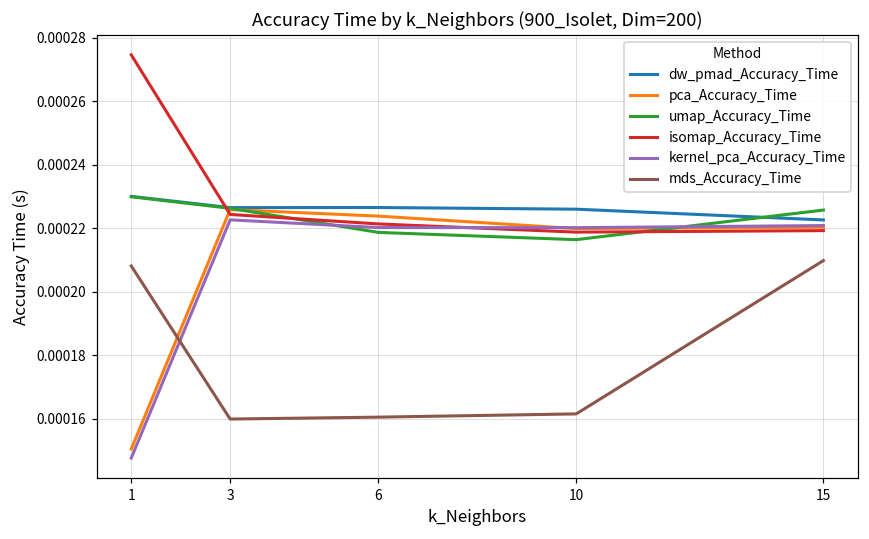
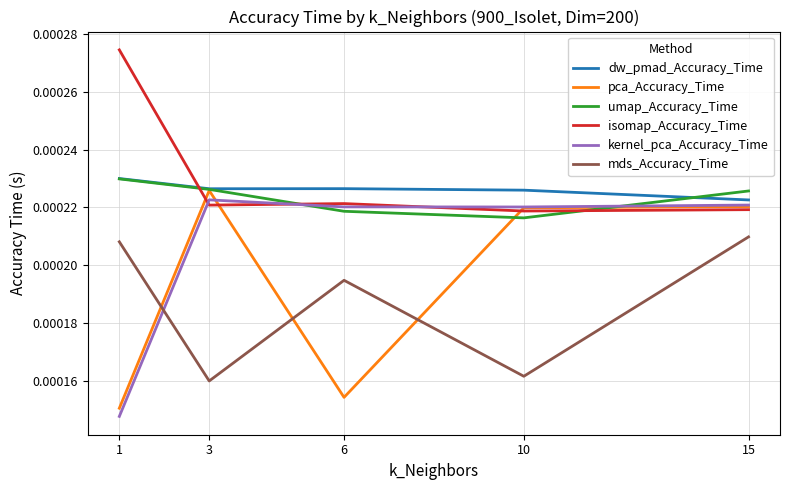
  {
    "dw_pmad_Accuracy_Time": {
      "6": 0.000227,
      "10": 0.000226,
      "15": 0.000223
    },
    "pca_Accuracy_Time": {
      "1": 0.000150,
-     "6": 0.000224
+     "6": 0.000154
    },
    "umap_Accuracy_Time": {
      "6": 0.000219,
      "10": 0.000216,
      "15": 0.000226
    },
    "isomap_Accuracy_Time": {
      "1": 0.000275,
-     "3": 0.000224,
+     "3": 0.000221,
      "6": 0.000221,
      "10": 0.000219,
      "15": 0.000219
    },
    "kernel_pca_Accuracy_Time": {
      "1": 0.000148,
      "3": 0.000223,
      "6": 0.000220
    },
    "mds_Accuracy_Time": {
      "1": 0.000208,
      "3": 0.000160,
-     "6": 0.000161,
+     "6": 0.000195,
      "10": 0.000162,
      "15": 0.000210
    }
  }
